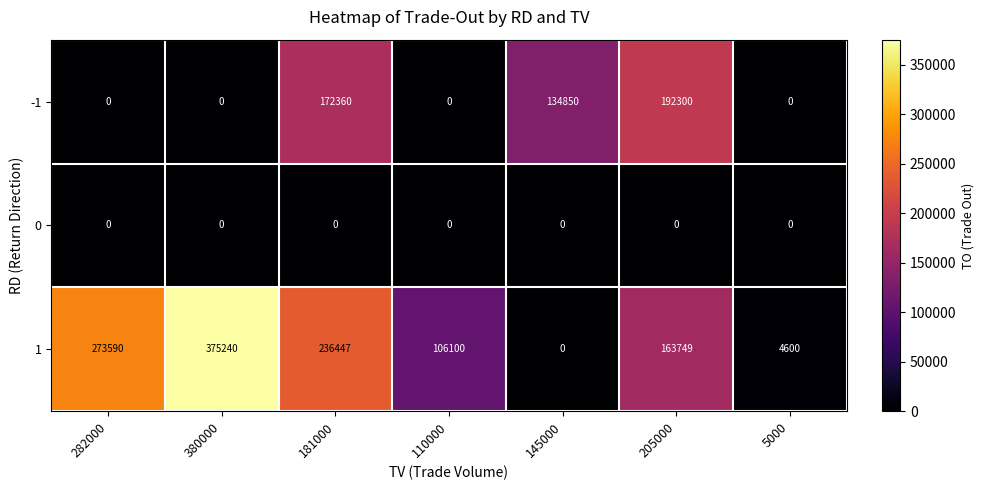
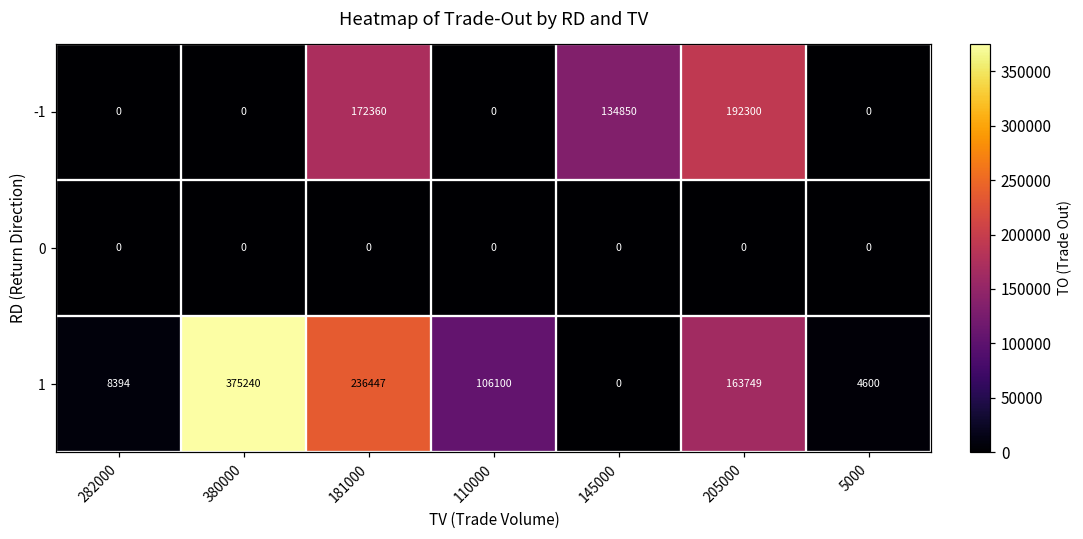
  {
    "-1": {
      "282000": 0,
      "380000": 0,
      "181000": 172360,
      "110000": 0,
      "145000": 134850,
      "205000": 192300,
      "5000": 0
    },
    "0": {
      "282000": 0,
      "380000": 0,
      "181000": 0,
      "110000": 0,
      "145000": 0,
      "205000": 0,
      "5000": 0
    },
    "1": {
-     "282000": 273590,
+     "282000": 8394,
      "380000": 375240,
      "181000": 236447,
      "110000": 106100,
      "145000": 0,
      "205000": 163749,
      "5000": 4600
    }
  }
